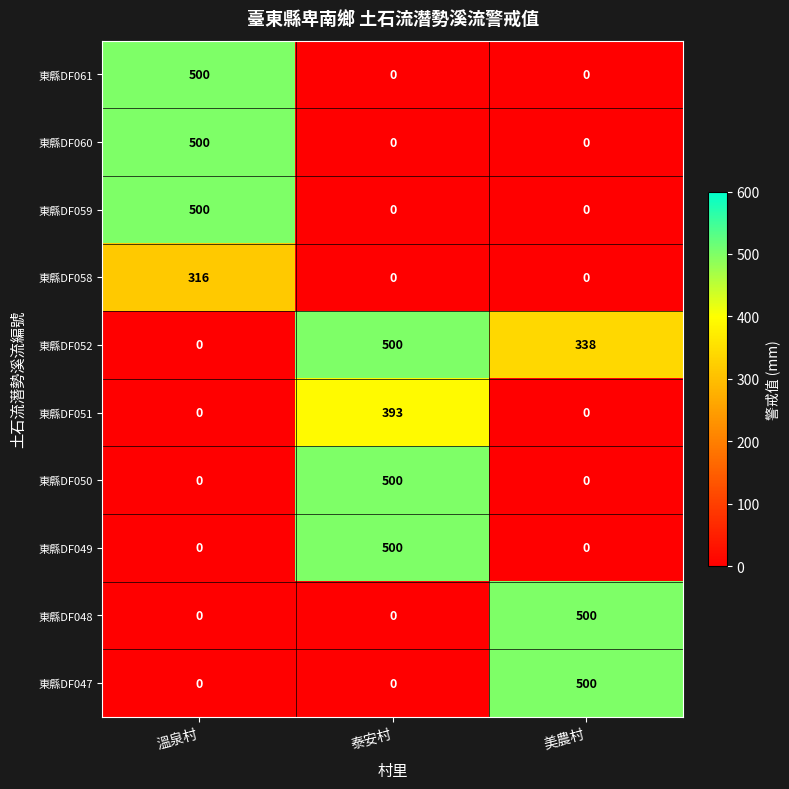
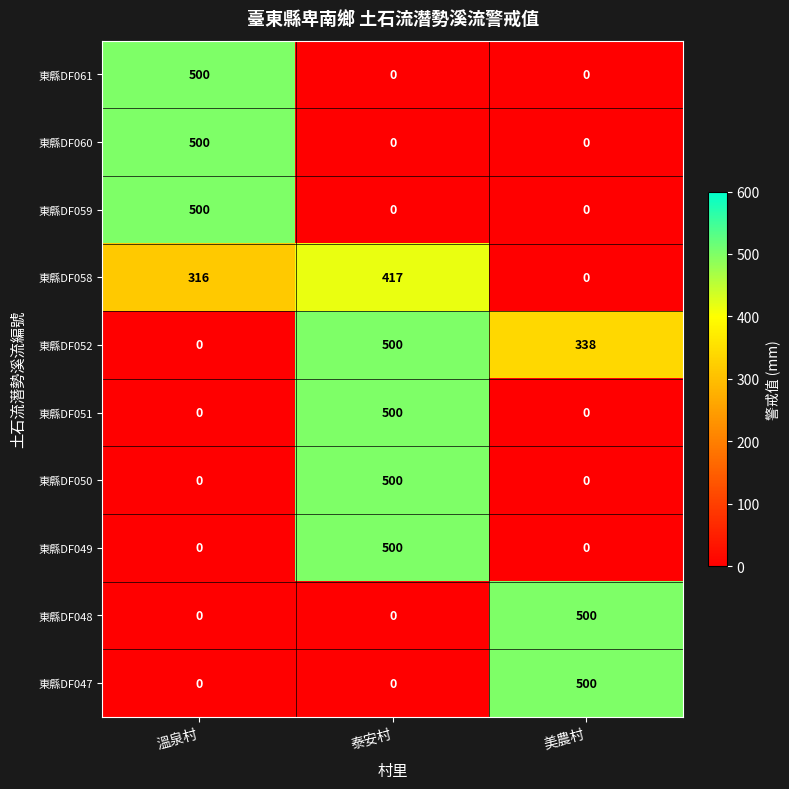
  {
    "東縣DF061": {
      "溫泉村": 500,
      "泰安村": 0,
      "美農村": 0
    },
    "東縣DF060": {
      "溫泉村": 500,
      "泰安村": 0,
      "美農村": 0
    },
    "東縣DF059": {
      "溫泉村": 500,
      "泰安村": 0,
      "美農村": 0
    },
    "東縣DF058": {
      "溫泉村": 316,
-     "泰安村": 0,
+     "泰安村": 417,
      "美農村": 0
    },
    "東縣DF052": {
      "溫泉村": 0,
      "泰安村": 500,
      "美農村": 338
    },
    "東縣DF051": {
      "溫泉村": 0,
-     "泰安村": 393,
+     "泰安村": 500,
      "美農村": 0
    },
    "東縣DF050": {
      "溫泉村": 0,
      "泰安村": 500,
      "美農村": 0
    },
    "東縣DF049": {
      "溫泉村": 0,
      "泰安村": 500,
      "美農村": 0
    },
    "東縣DF048": {
      "溫泉村": 0,
      "泰安村": 0,
      "美農村": 500
    },
    "東縣DF047": {
      "溫泉村": 0,
      "泰安村": 0,
      "美農村": 500
    }
  }
